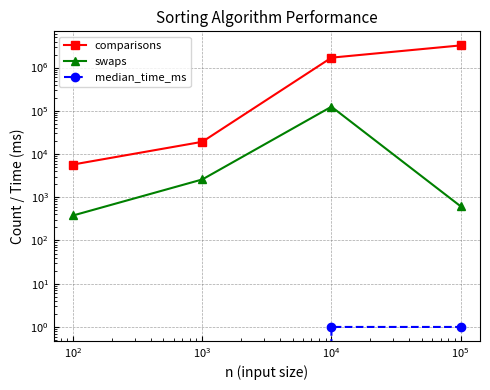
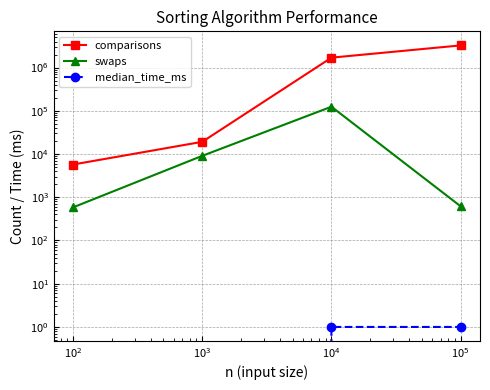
  {
    "comparisons": {
      "10^2": 6000,
      "10^3": 20000,
      "10^4": 1700000,
      "10^5": 3000000
    },
    "swaps": {
-     "10^2": 400,
-     "10^3": 3000,
+     "10^2": 600,
+     "10^3": 9000,
      "10^4": 120000,
      "10^5": 600
    },
    "median_time_ms": {
      "10^4": 1,
      "10^5": 1
    }
  }
